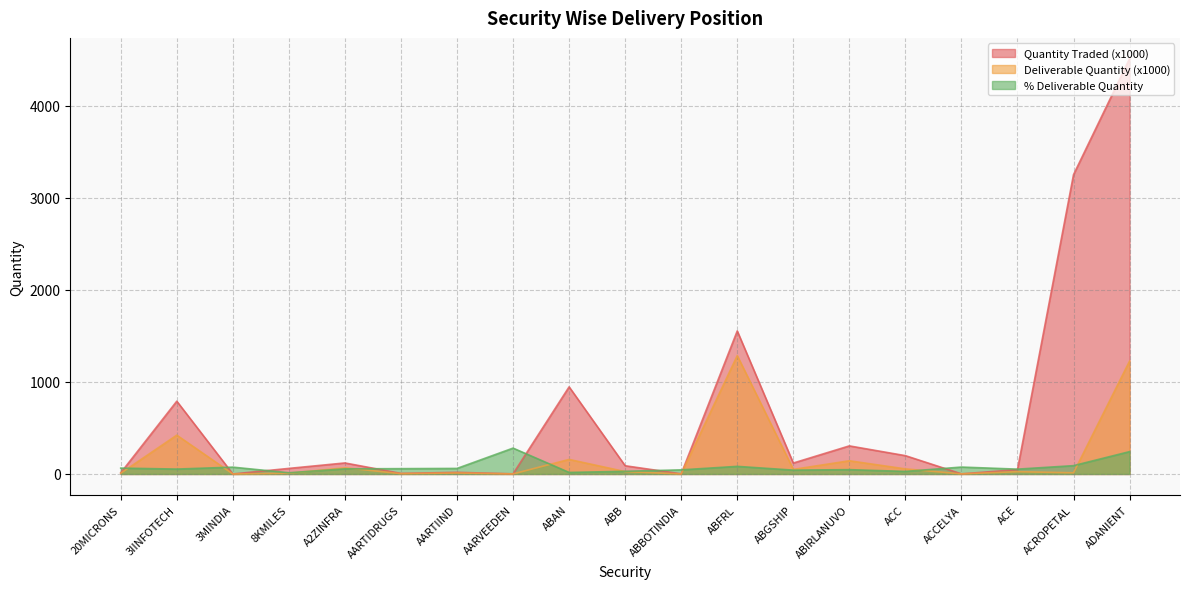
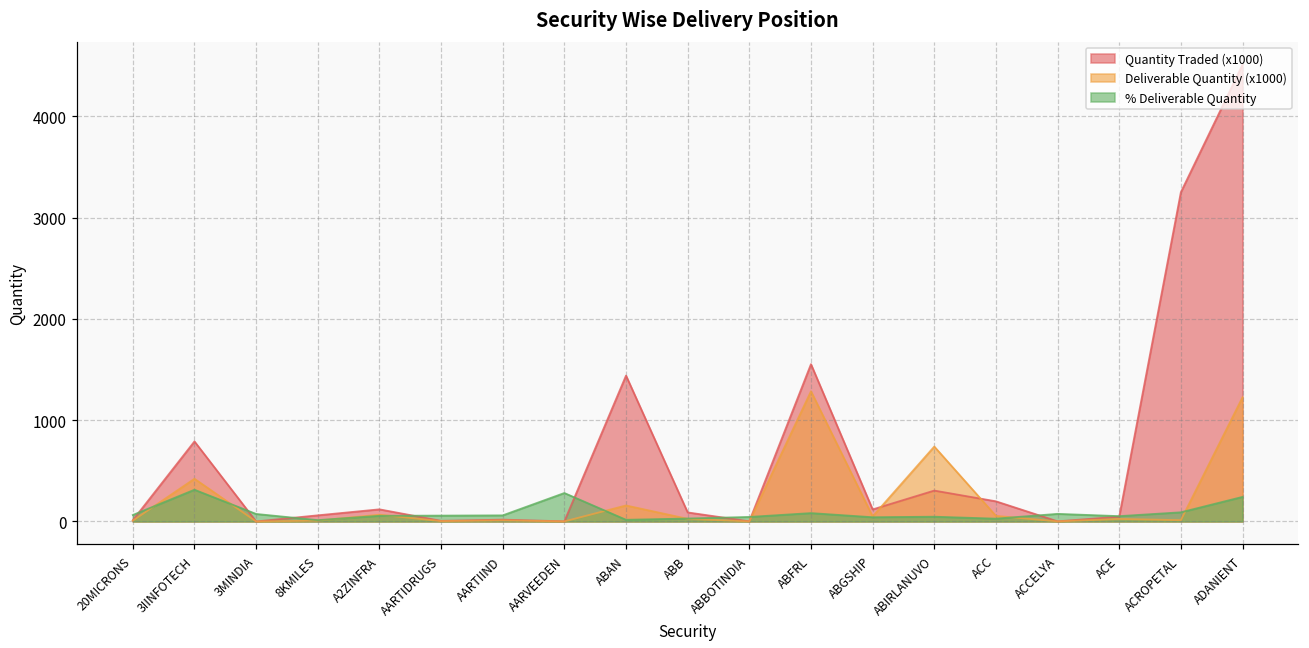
  {
    "Quantity Traded (x1000)": {
      "3IINFOTECH": 800,
      "8KMILES": 100,
      "A2ZINFRA": 100,
-     "ABAN": 900,
+     "ABAN": 1400,
      "ABB": 100,
      "ABFRL": 1600,
      "ABGSHIP": 100,
      "ABIRLANUVO": 300,
      "ACC": 200,
      "ACROPETAL": 3300
    },
    "Deliverable Quantity (x1000)": {
      "3IINFOTECH": 400,
      "ABAN": 200,
      "ABFRL": 1300,
-     "ABIRLANUVO": 100,
+     "ABIRLANUVO": 700,
      "ACROPETAL": 0,
      "ADANIENT": 1200
    },
    "% Deliverable Quantity": {
      "20MICRONS": 100,
-     "3IINFOTECH": 100,
+     "3IINFOTECH": 300,
      "3MINDIA": 100,
      "AARTIDRUGS": 100,
      "AARTIIND": 100,
      "AARVEEDEN": 300,
      "ABAN": 0,
      "ABBOTINDIA": 0,
      "ABFRL": 100,
      "ABIRLANUVO": 0,
      "ACCELYA": 100,
      "ACROPETAL": 100,
      "ADANIENT": 200
    }
  }
